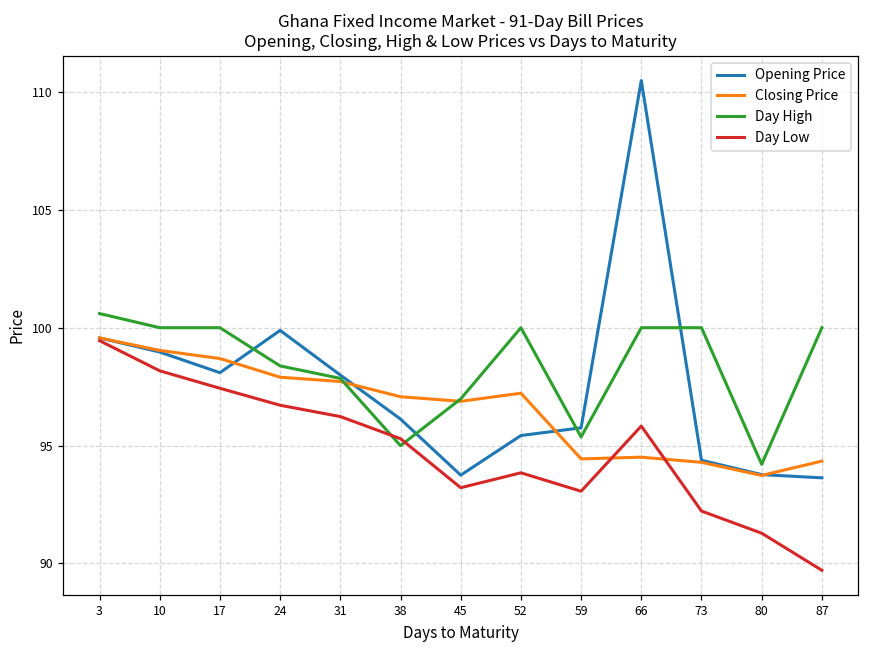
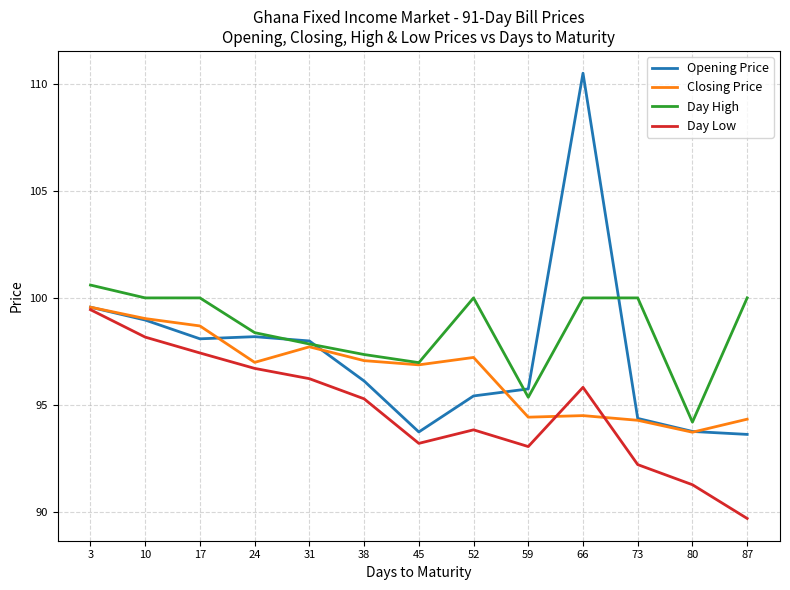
  {
    "Opening Price": {
      "17": 98.1,
-     "24": 99.9,
+     "24": 98.2,
      "31": 98.0,
      "38": 96.1,
      "45": 93.7,
      "52": 95.4,
      "59": 95.8,
      "66": 110.5,
      "87": 93.6
    },
    "Closing Price": {
      "17": 98.7,
-     "24": 97.9,
+     "24": 97.0,
      "31": 97.7,
      "38": 97.1,
      "52": 97.2,
      "59": 94.4,
      "66": 94.5,
      "87": 94.3
    },
    "Day High": {
      "3": 100.6,
      "10": 100.0,
      "17": 100.0,
      "24": 98.4,
      "31": 97.8,
-     "38": 95.0,
+     "38": 97.4,
      "52": 100.0,
      "59": 95.4,
      "66": 100.0,
      "73": 100.0,
      "80": 94.2,
      "87": 100.0
    },
    "Day Low": {
      "10": 98.2,
      "17": 97.4,
      "24": 96.7,
      "31": 96.2,
      "38": 95.3,
      "45": 93.2,
      "52": 93.8,
      "59": 93.1,
      "66": 95.8,
      "73": 92.2,
      "80": 91.3,
      "87": 89.7
    }
  }
